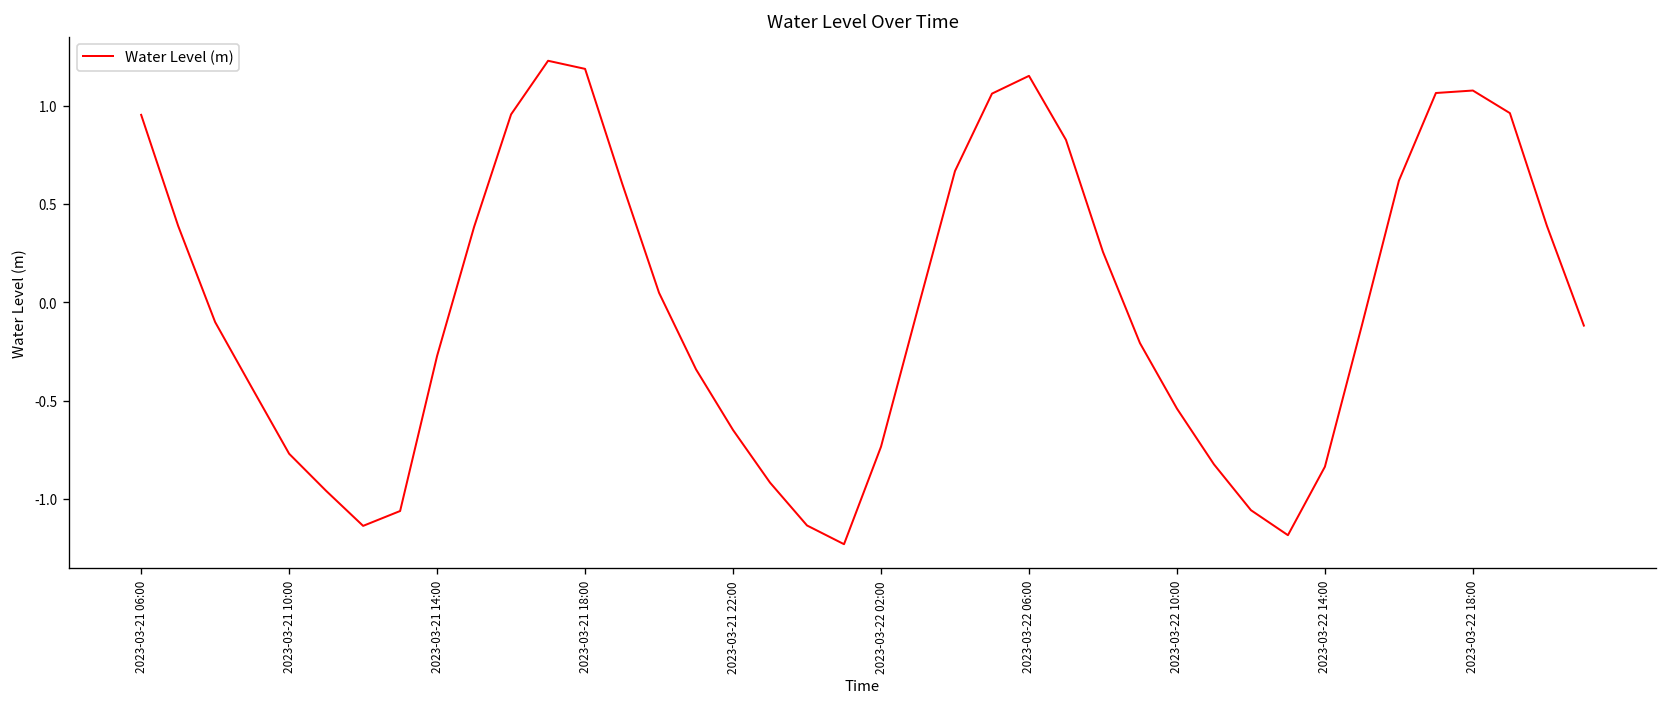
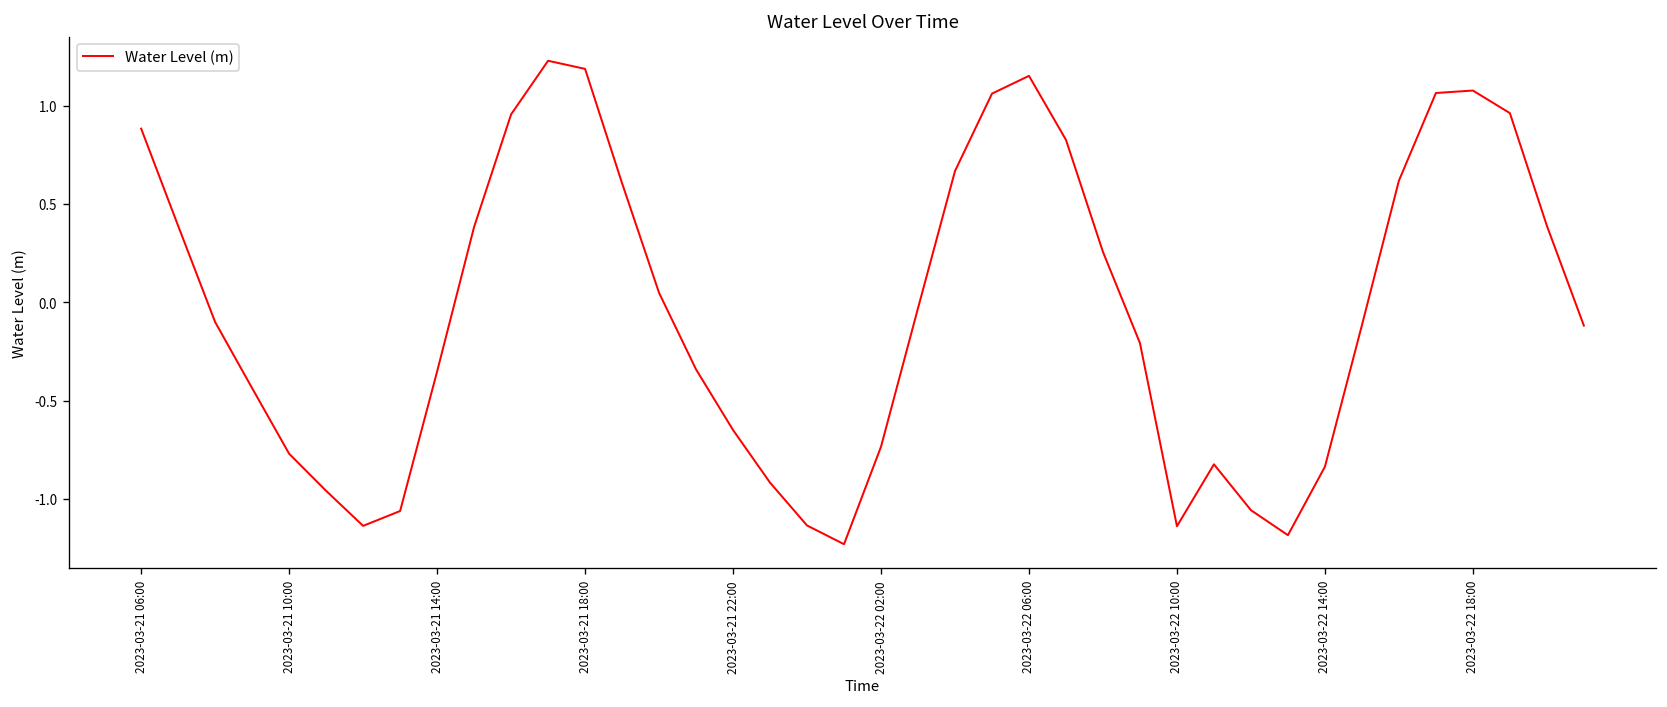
  {
-   "2023-03-21 06:00": 0.95,
+   "2023-03-21 06:00": 0.88,
    "2023-03-21 10:00": -0.77,
-   "2023-03-21 14:00": -0.27,
+   "2023-03-21 14:00": -0.35,
    "2023-03-21 18:00": 1.19,
    "2023-03-21 22:00": -0.65,
    "2023-03-22 02:00": -0.73,
    "2023-03-22 06:00": 1.15,
-   "2023-03-22 10:00": -0.54,
+   "2023-03-22 10:00": -1.14,
    "2023-03-22 14:00": -0.84,
    "2023-03-22 18:00": 1.08
  }
